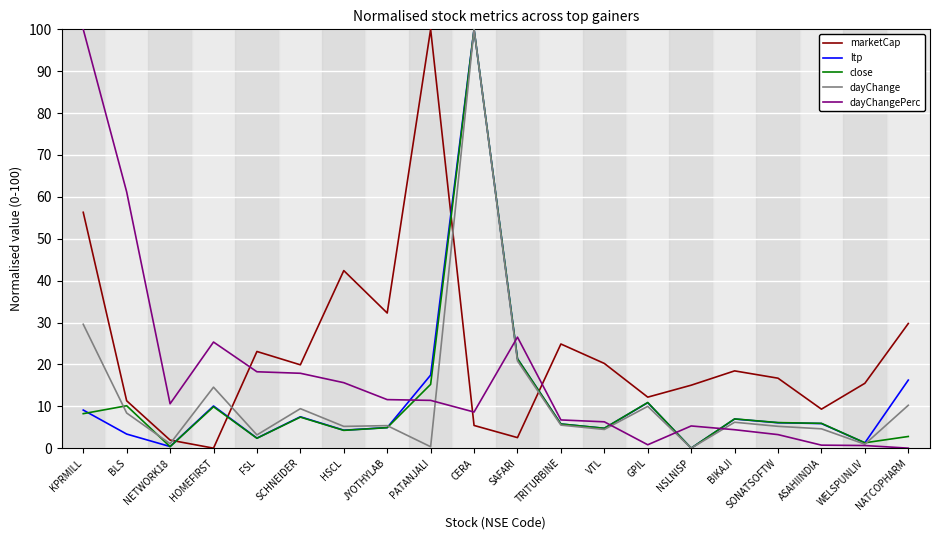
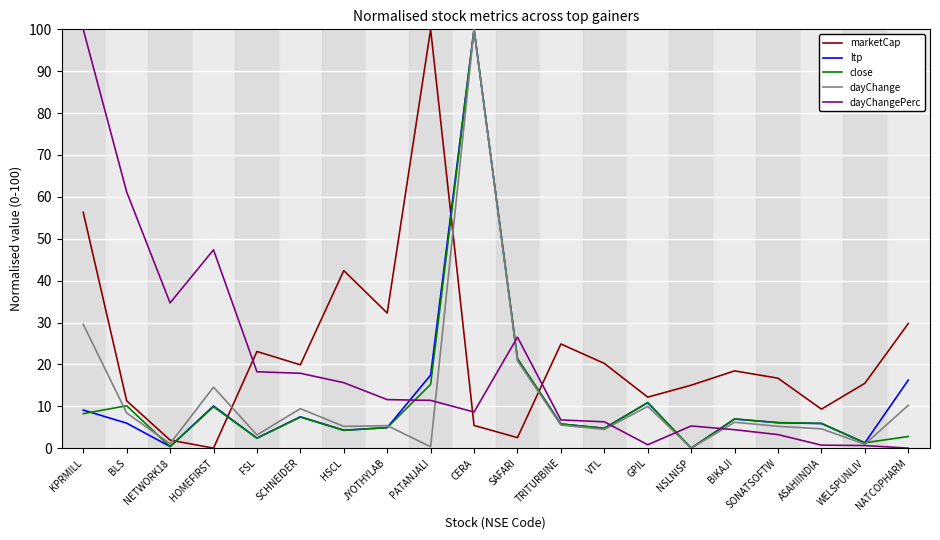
  {
    "marketCap": {
      "KPRMILL": 56,
      "BLS": 11,
      "NETWORK18": 2,
      "HOMEFIRST": 0,
      "FSL": 23,
      "SCHNEIDER": 20,
      "HSCL": 42,
      "JYOTHYLAB": 32,
      "PATANJALI": 100,
      "CERA": 5,
      "SAFARI": 3,
      "TRITURBINE": 25,
      "VTL": 20,
      "GPIL": 12,
      "NSLNISP": 15,
      "BIKAJI": 18,
      "SONATSOFTW": 17,
      "ASAHIINDIA": 9,
      "WELSPUNLIV": 15,
      "NATCOPHARM": 30
    },
    "ltp": {
      "KPRMILL": 9,
-     "BLS": 3,
+     "BLS": 6,
      "PATANJALI": 17,
      "NATCOPHARM": 16
    },
    "close": {
      "KPRMILL": 8,
      "BLS": 10,
      "PATANJALI": 15,
      "NATCOPHARM": 3
    },
    "dayChange": {
      "KPRMILL": 30,
      "BLS": 8,
      "NETWORK18": 1,
      "HOMEFIRST": 15,
      "FSL": 3,
      "SCHNEIDER": 9,
      "HSCL": 5,
      "PATANJALI": 0,
      "GPIL": 10,
      "BIKAJI": 6,
      "SONATSOFTW": 5,
      "ASAHIINDIA": 5,
      "NATCOPHARM": 10
    },
    "dayChangePerc": {
      "KPRMILL": 100,
      "BLS": 61,
-     "NETWORK18": 11,
-     "HOMEFIRST": 25,
+     "NETWORK18": 35,
+     "HOMEFIRST": 47,
      "FSL": 18,
      "SCHNEIDER": 18,
      "HSCL": 16,
      "JYOTHYLAB": 12,
      "PATANJALI": 11,
      "CERA": 9,
      "SAFARI": 27,
      "TRITURBINE": 7,
      "VTL": 6,
      "GPIL": 1,
      "NSLNISP": 5,
      "BIKAJI": 4,
      "SONATSOFTW": 3,
      "ASAHIINDIA": 1,
      "NATCOPHARM": 0
    }
  }
